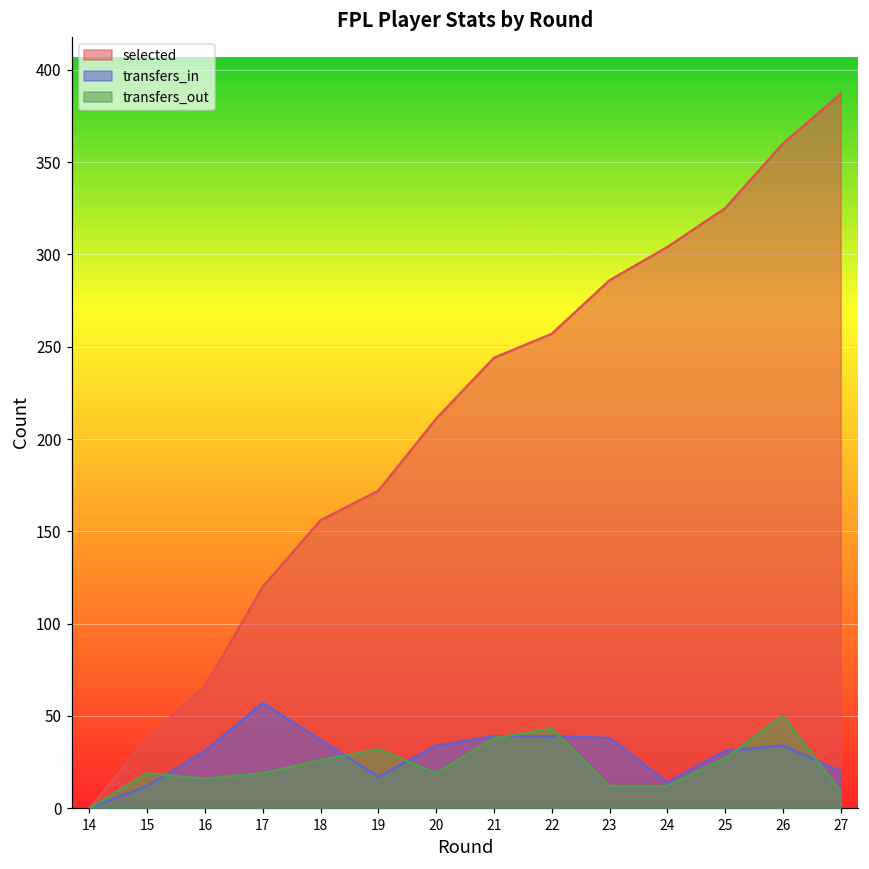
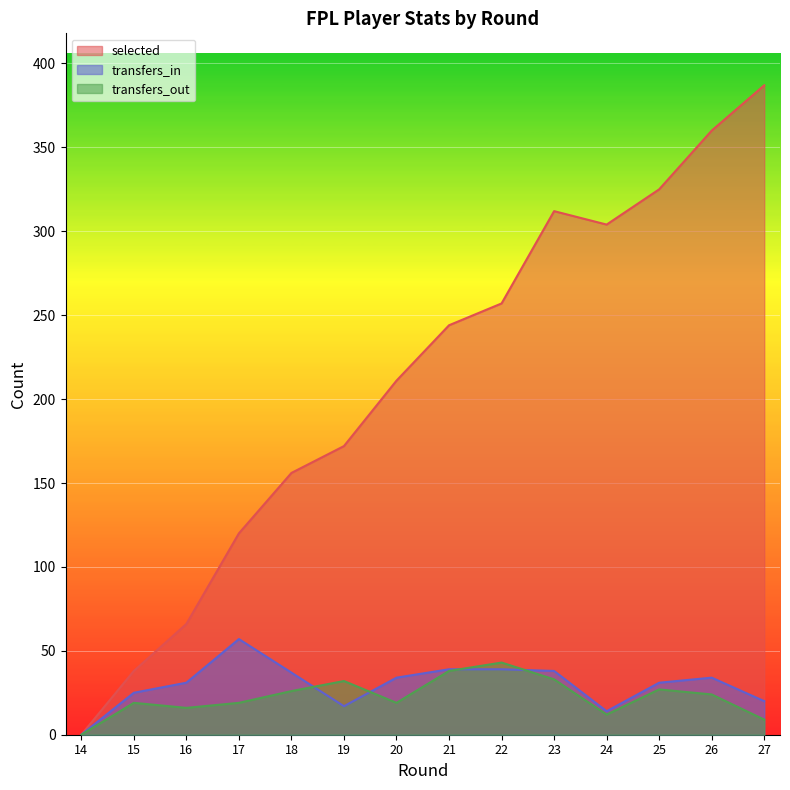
  {
    "selected": {
      "15": 38,
      "16": 66,
      "17": 120,
      "18": 156,
      "19": 172,
      "20": 211,
      "21": 244,
      "22": 257,
-     "23": 286,
+     "23": 312,
      "24": 304,
      "25": 325,
      "26": 360,
      "27": 387
    },
    "transfers_in": {
-     "15": 12,
+     "15": 25,
      "16": 31,
      "17": 57,
      "18": 37,
      "19": 17,
      "20": 34,
      "22": 39,
      "23": 38,
      "24": 14,
      "25": 31,
      "26": 34,
      "27": 20
    },
    "transfers_out": {
      "15": 19,
      "16": 16,
      "17": 19,
      "18": 26,
      "19": 32,
      "20": 19,
      "22": 43,
-     "23": 12,
+     "23": 33,
      "24": 12,
      "25": 27,
-     "26": 50,
+     "26": 24,
      "27": 9
    }
  }
